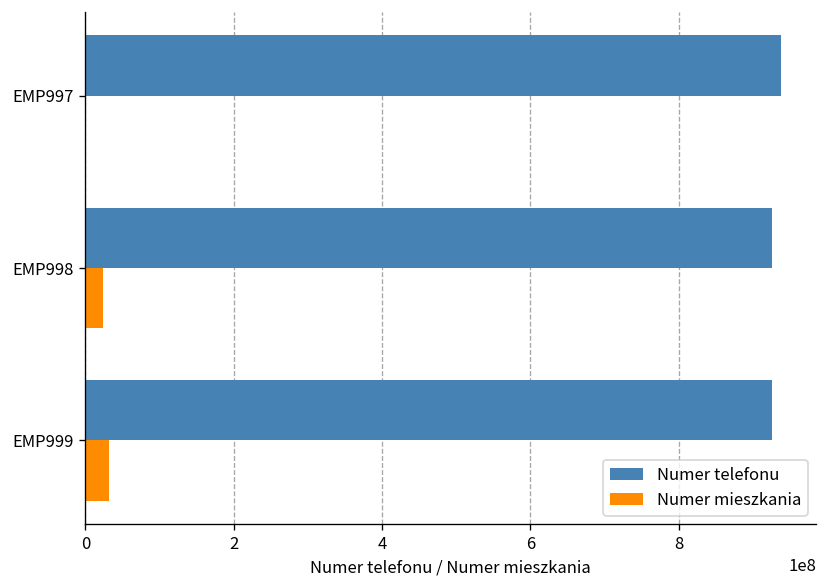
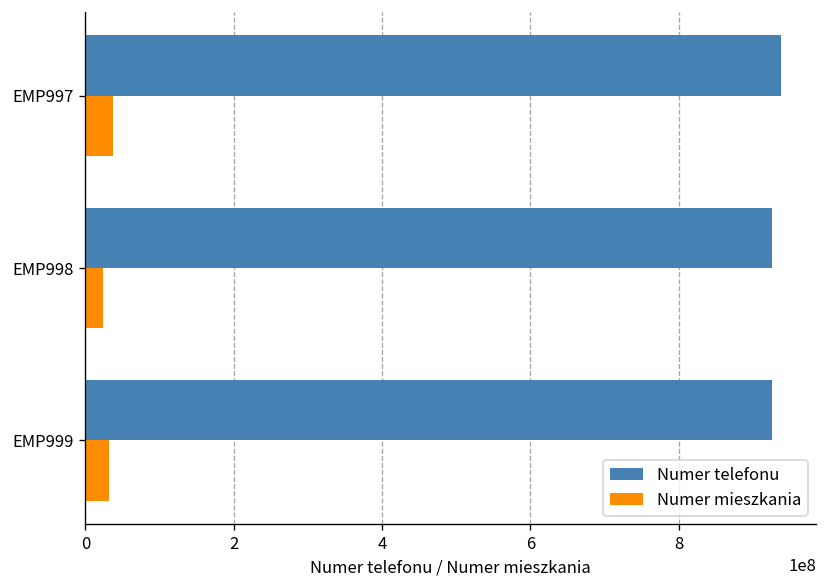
  {
    "Numer telefonu": {
      "EMP997": 940000000,
      "EMP998": 930000000,
      "EMP999": 930000000
    },
    "Numer mieszkania": {
-     "EMP997": 0,
+     "EMP997": 40000000,
      "EMP998": 20000000,
      "EMP999": 30000000
    }
  }
